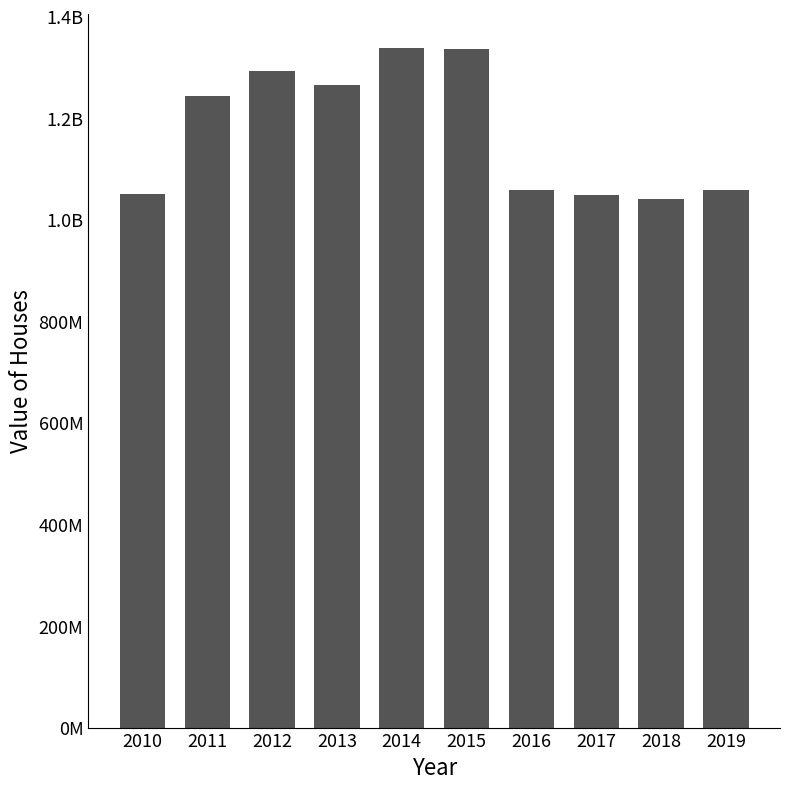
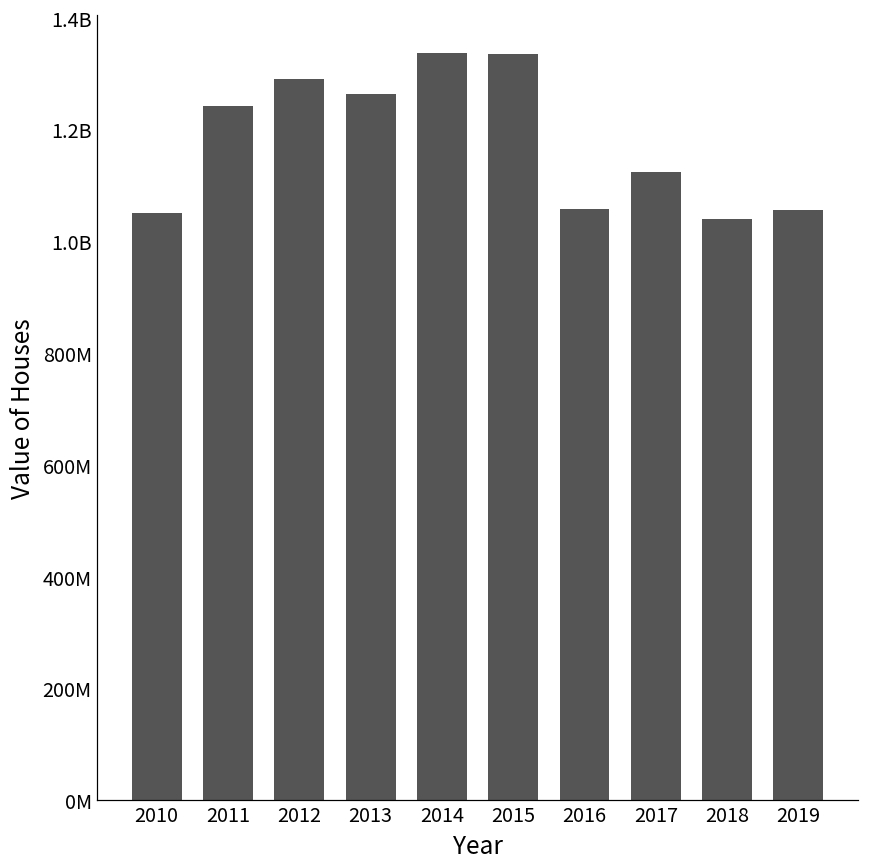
  {
    "2010": 1050000000,
    "2011": 1240000000,
    "2012": 1290000000,
    "2013": 1260000000,
    "2014": 1340000000,
    "2015": 1340000000,
    "2016": 1060000000,
-   "2017": 1050000000,
+   "2017": 1120000000,
    "2018": 1040000000,
    "2019": 1060000000
  }
